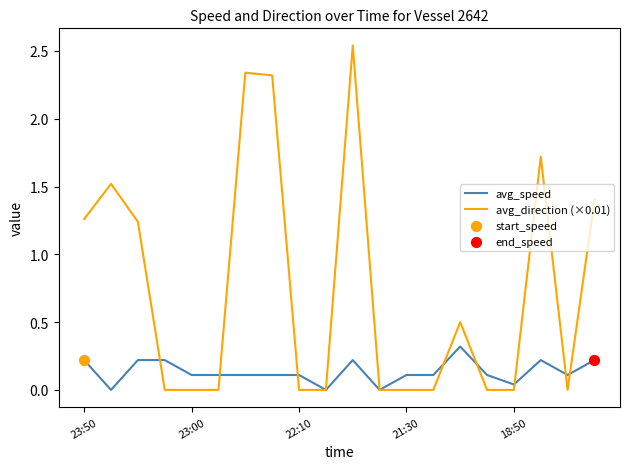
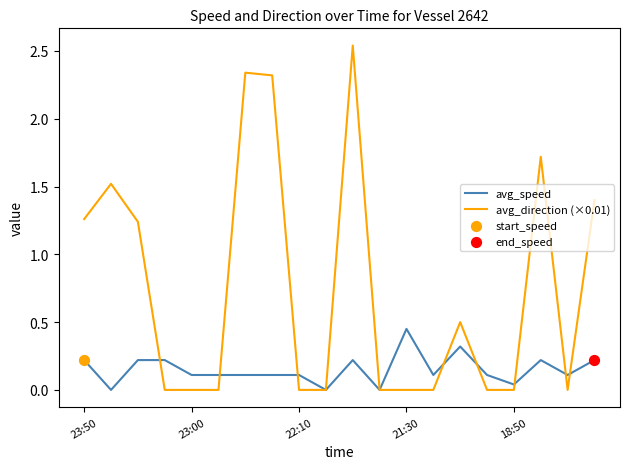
  {
    "avg_speed": {
      "23:00": 0.11,
      "22:10": 0.11,
-     "21:30": 0.11,
+     "21:30": 0.45,
      "18:50": 0.04
    }
  }
